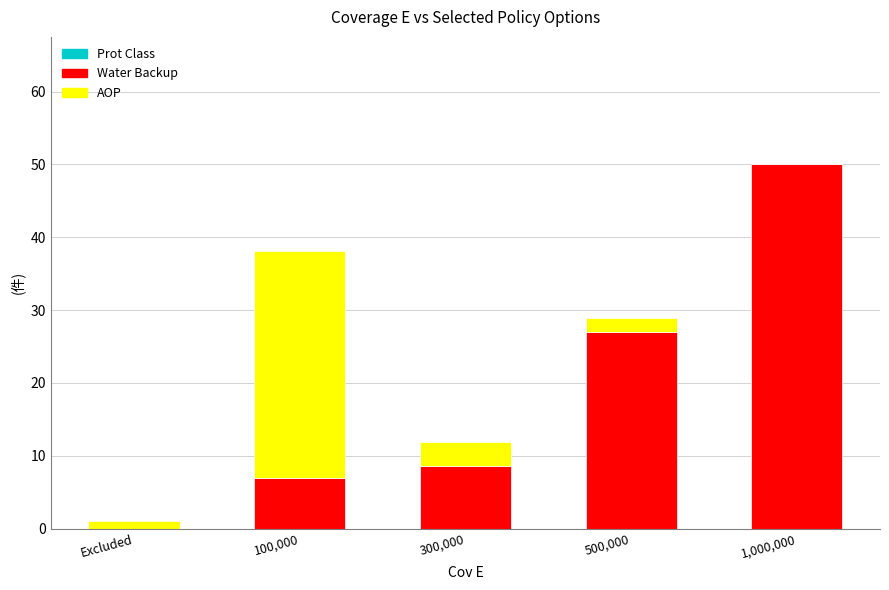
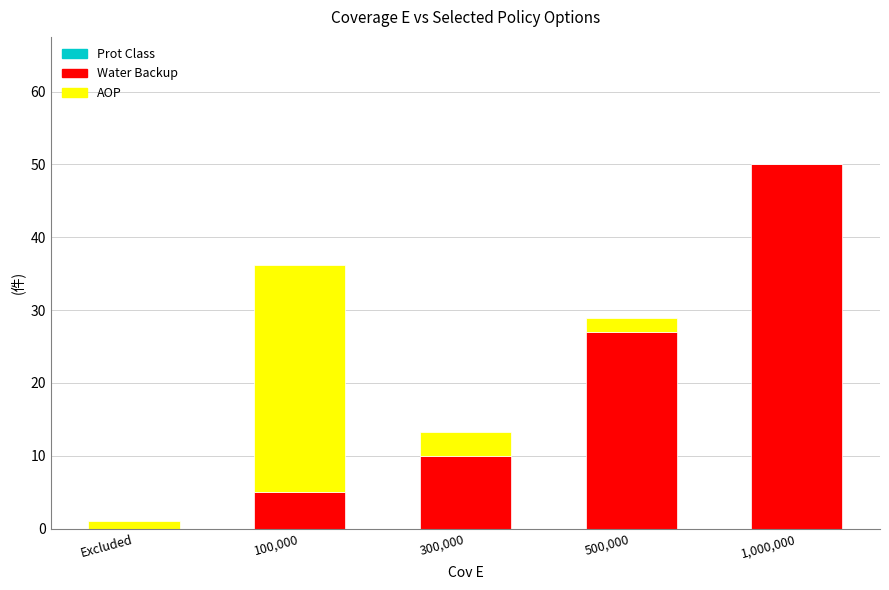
  {
    "Prot Class": {
      "1,000,000": 0
    },
    "Water Backup": {
      "Excluded": 0,
-     "100,000": 7,
-     "300,000": 9,
+     "100,000": 5,
+     "300,000": 10,
      "500,000": 27,
      "1,000,000": 50
    },
    "AOP": {
      "Excluded": 1,
      "100,000": 31,
      "300,000": 3,
      "500,000": 2,
      "1,000,000": 0
    }
  }
